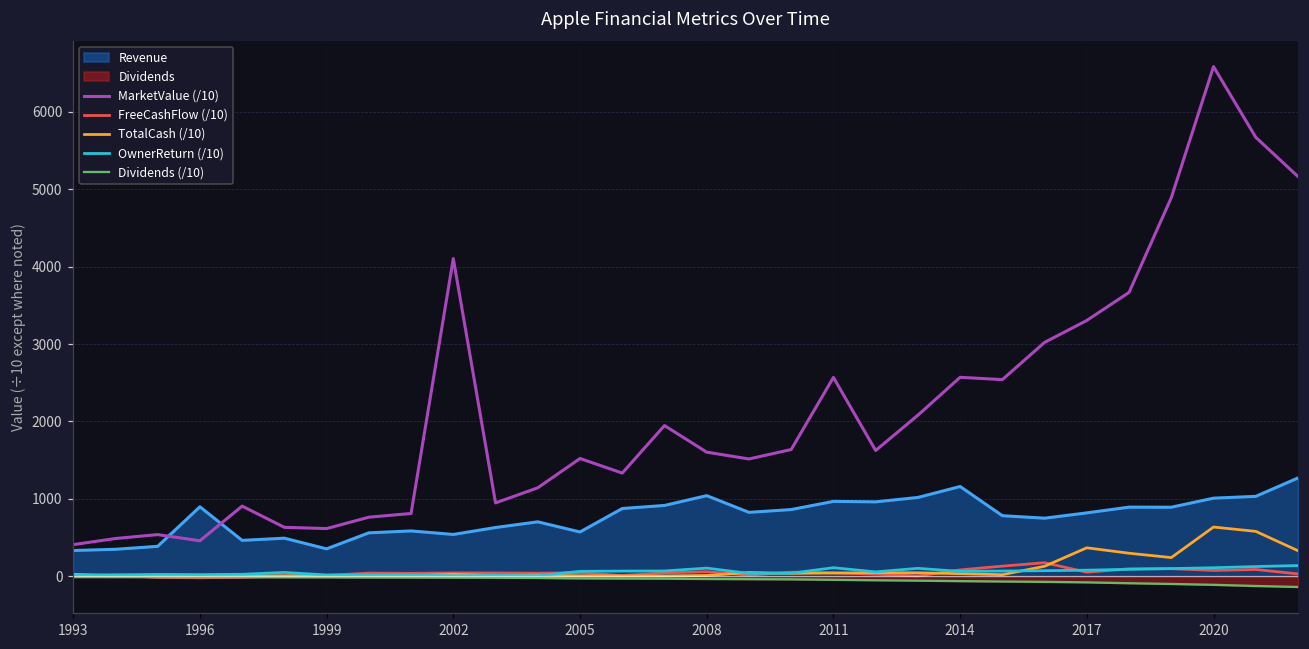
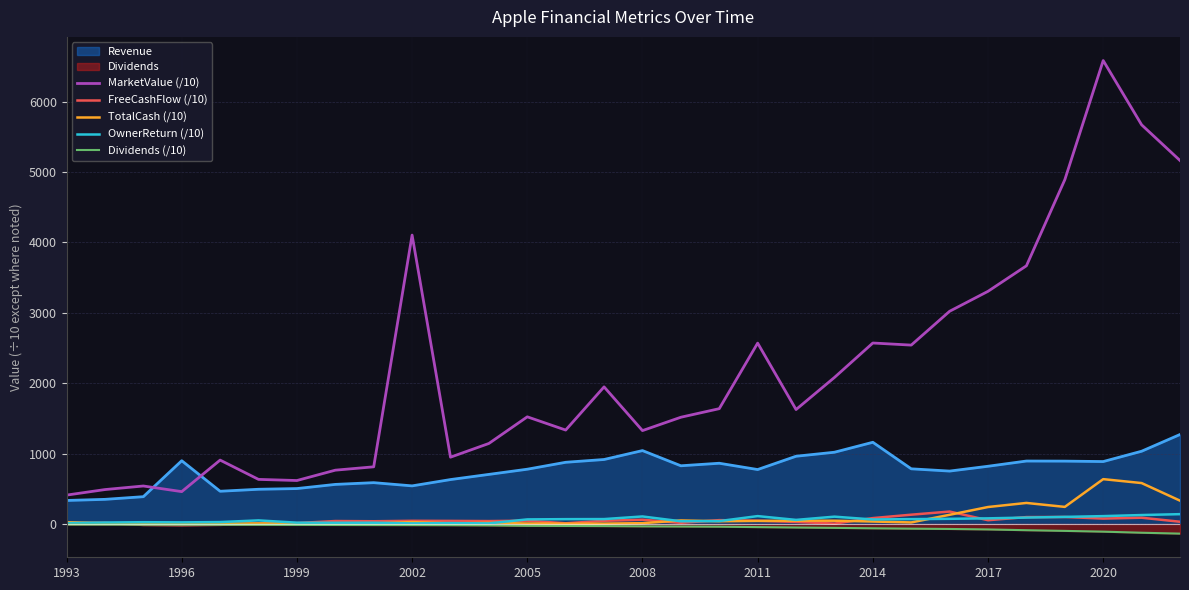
  {
    "Revenue": {
      "1993": 300,
      "1996": 900,
-     "1999": 400,
+     "1999": 500,
      "2002": 500,
-     "2005": 600,
+     "2005": 800,
      "2008": 1000,
-     "2011": 1000,
+     "2011": 800,
      "2014": 1200,
      "2017": 800,
-     "2020": 1000
+     "2020": 900
    },
    "MarketValue (/10)": {
      "1993": 400,
      "1996": 500,
      "1999": 600,
      "2002": 4100,
      "2005": 1500,
-     "2008": 1600,
+     "2008": 1300,
      "2011": 2600,
      "2014": 2600,
      "2017": 3300,
      "2020": 6600
    },
    "FreeCashFlow (/10)": {
      "2008": 100
    },
    "TotalCash (/10)": {
-     "2017": 400,
+     "2017": 200,
      "2020": 600
    },
    "OwnerReturn (/10)": {
      "2008": 100,
      "2011": 100
    },
    "Dividends (/10)": {
      "2011": 0,
      "2014": -100,
      "2017": -100,
      "2020": -100
    }
  }
